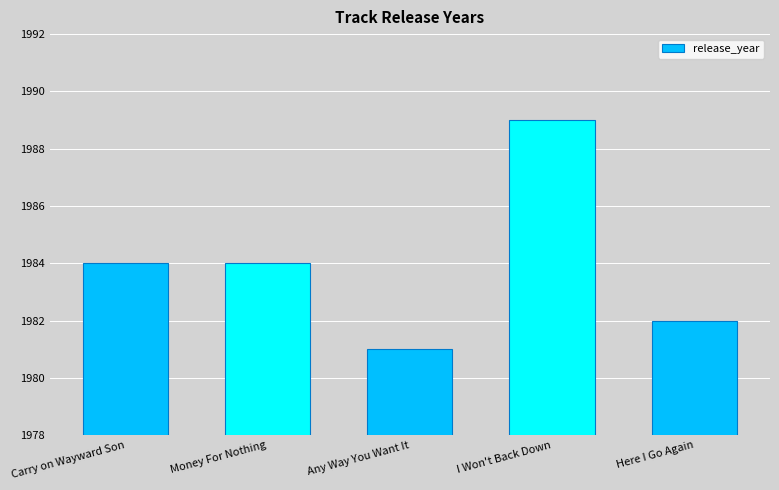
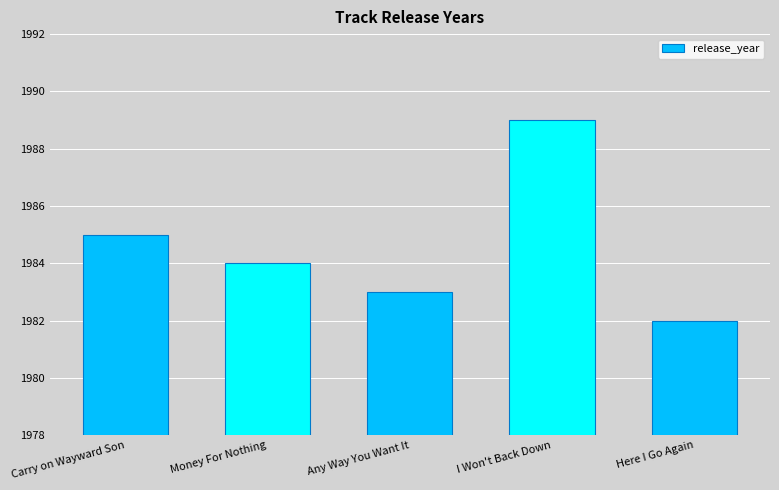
  {
-   "Carry on Wayward Son": 1984,
+   "Carry on Wayward Son": 1985,
    "Money For Nothing": 1984,
-   "Any Way You Want It": 1981,
+   "Any Way You Want It": 1983,
    "I Won't Back Down": 1989,
    "Here I Go Again": 1982
  }
